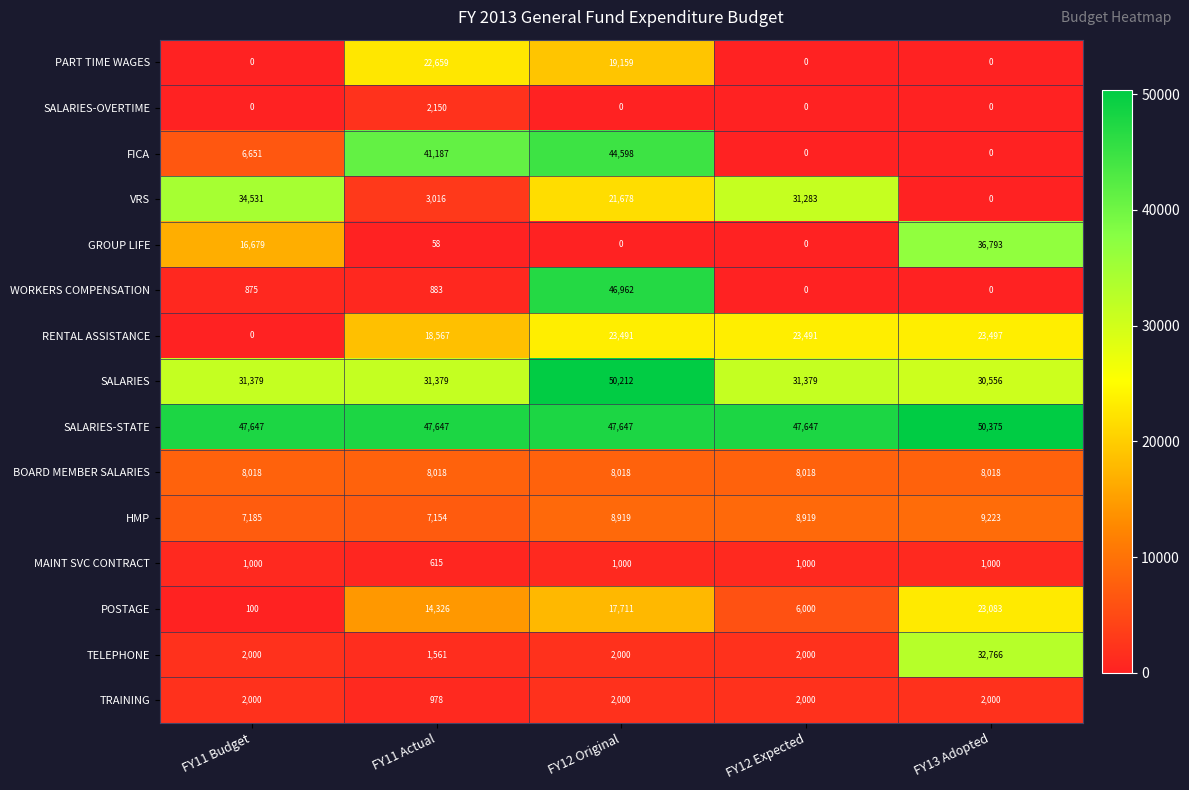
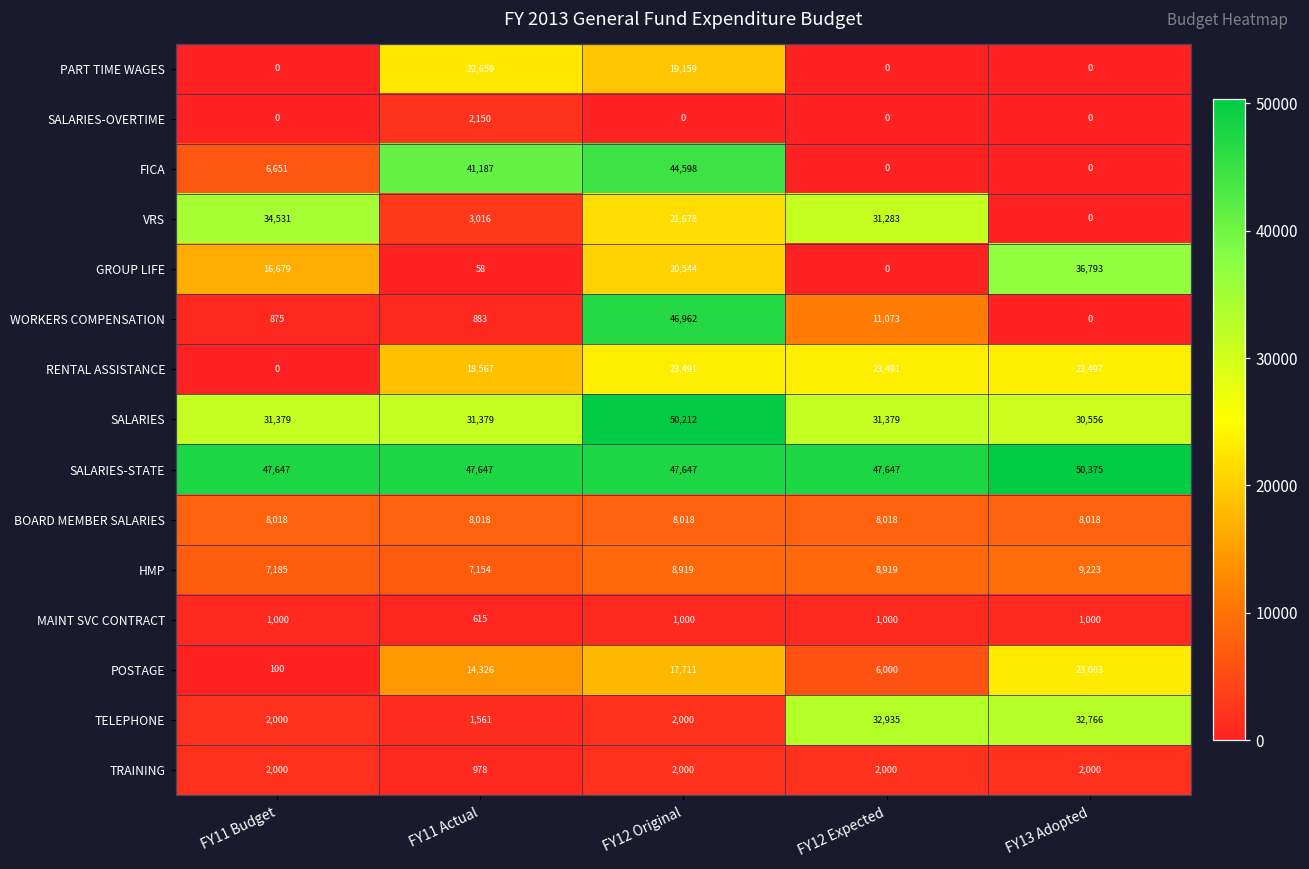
  {
    "PART TIME WAGES": {
      "FY11 Budget": "0",
      "FY11 Actual": "22,659",
      "FY12 Original": "19,159",
      "FY12 Expected": "0",
      "FY13 Adopted": "0"
    },
    "SALARIES-OVERTIME": {
      "FY11 Budget": "0",
      "FY11 Actual": "2,150",
      "FY12 Original": "0",
      "FY12 Expected": "0",
      "FY13 Adopted": "0"
    },
    "FICA": {
      "FY11 Budget": "6,651",
      "FY11 Actual": "41,187",
      "FY12 Original": "44,598",
      "FY12 Expected": "0",
      "FY13 Adopted": "0"
    },
    "VRS": {
      "FY11 Budget": "34,531",
      "FY11 Actual": "3,016",
      "FY12 Original": "21,678",
      "FY12 Expected": "31,283",
      "FY13 Adopted": "0"
    },
    "GROUP LIFE": {
      "FY11 Budget": "16,679",
      "FY11 Actual": "58",
-     "FY12 Original": "0",
+     "FY12 Original": "20,544",
      "FY12 Expected": "0",
      "FY13 Adopted": "36,793"
    },
    "WORKERS COMPENSATION": {
      "FY11 Budget": "875",
      "FY11 Actual": "883",
      "FY12 Original": "46,962",
-     "FY12 Expected": "0",
+     "FY12 Expected": "11,073",
      "FY13 Adopted": "0"
    },
    "RENTAL ASSISTANCE": {
      "FY11 Budget": "0",
      "FY11 Actual": "18,567",
      "FY12 Original": "23,491",
      "FY12 Expected": "23,491",
      "FY13 Adopted": "23,497"
    },
    "SALARIES": {
      "FY11 Budget": "31,379",
      "FY11 Actual": "31,379",
      "FY12 Original": "50,212",
      "FY12 Expected": "31,379",
      "FY13 Adopted": "30,556"
    },
    "SALARIES-STATE": {
      "FY11 Budget": "47,647",
      "FY11 Actual": "47,647",
      "FY12 Original": "47,647",
      "FY12 Expected": "47,647",
      "FY13 Adopted": "50,375"
    },
    "BOARD MEMBER SALARIES": {
      "FY11 Budget": "8,018",
      "FY11 Actual": "8,018",
      "FY12 Original": "8,018",
      "FY12 Expected": "8,018",
      "FY13 Adopted": "8,018"
    },
    "HMP": {
      "FY11 Budget": "7,185",
      "FY11 Actual": "7,154",
      "FY12 Original": "8,919",
      "FY12 Expected": "8,919",
      "FY13 Adopted": "9,223"
    },
    "MAINT SVC CONTRACT": {
      "FY11 Budget": "1,000",
      "FY11 Actual": "615",
      "FY12 Original": "1,000",
      "FY12 Expected": "1,000",
      "FY13 Adopted": "1,000"
    },
    "POSTAGE": {
      "FY11 Budget": "100",
      "FY11 Actual": "14,326",
      "FY12 Original": "17,711",
      "FY12 Expected": "6,000",
      "FY13 Adopted": "23,083"
    },
    "TELEPHONE": {
      "FY11 Budget": "2,000",
      "FY11 Actual": "1,561",
      "FY12 Original": "2,000",
-     "FY12 Expected": "2,000",
+     "FY12 Expected": "32,935",
      "FY13 Adopted": "32,766"
    },
    "TRAINING": {
      "FY11 Budget": "2,000",
      "FY11 Actual": "978",
      "FY12 Original": "2,000",
      "FY12 Expected": "2,000",
      "FY13 Adopted": "2,000"
    }
  }
